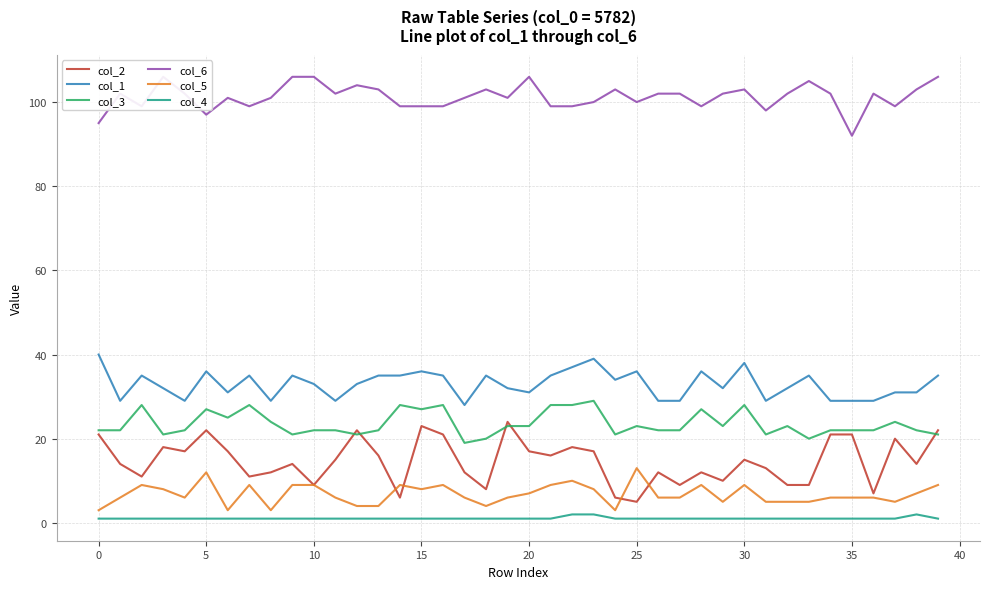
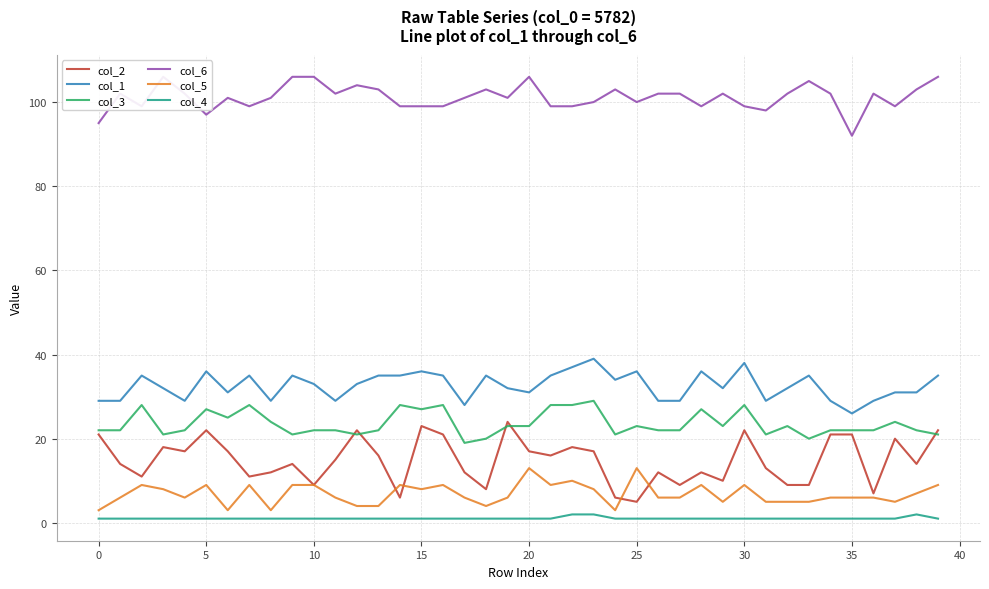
  {
    "col_2": {
      "0": 21,
      "5": 22,
      "15": 23,
      "20": 17,
      "25": 5,
-     "30": 15,
+     "30": 22,
      "35": 21
    },
    "col_1": {
-     "0": 40,
+     "0": 29,
      "5": 36,
      "10": 33,
      "15": 36,
      "20": 31,
      "25": 36,
      "30": 38,
-     "35": 29
+     "35": 26
    },
    "col_6": {
      "0": 95,
      "5": 97,
      "10": 106,
      "15": 99,
      "20": 106,
      "25": 100,
-     "30": 103,
+     "30": 99,
      "35": 92
    },
    "col_5": {
      "0": 3,
-     "5": 12,
+     "5": 9,
      "15": 8,
-     "20": 7,
+     "20": 13,
      "25": 13,
      "30": 9,
      "35": 6
    }
  }
